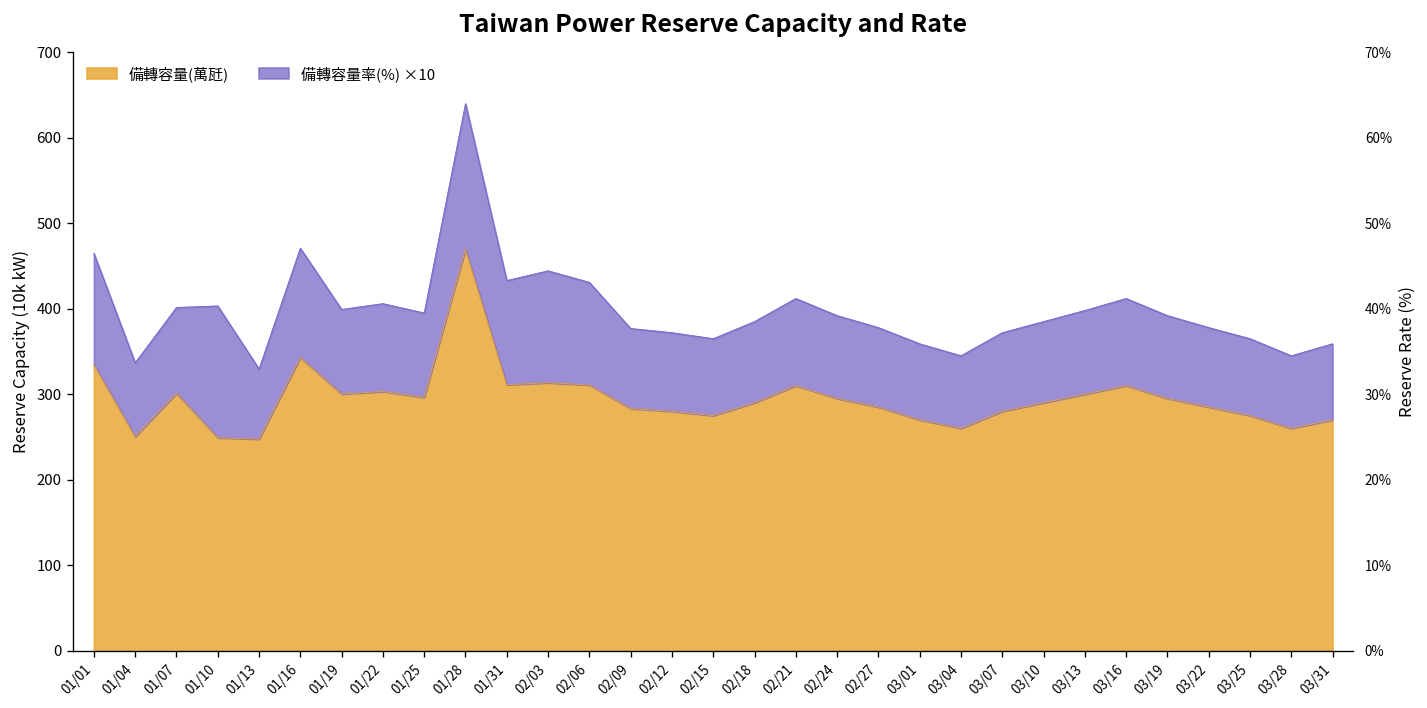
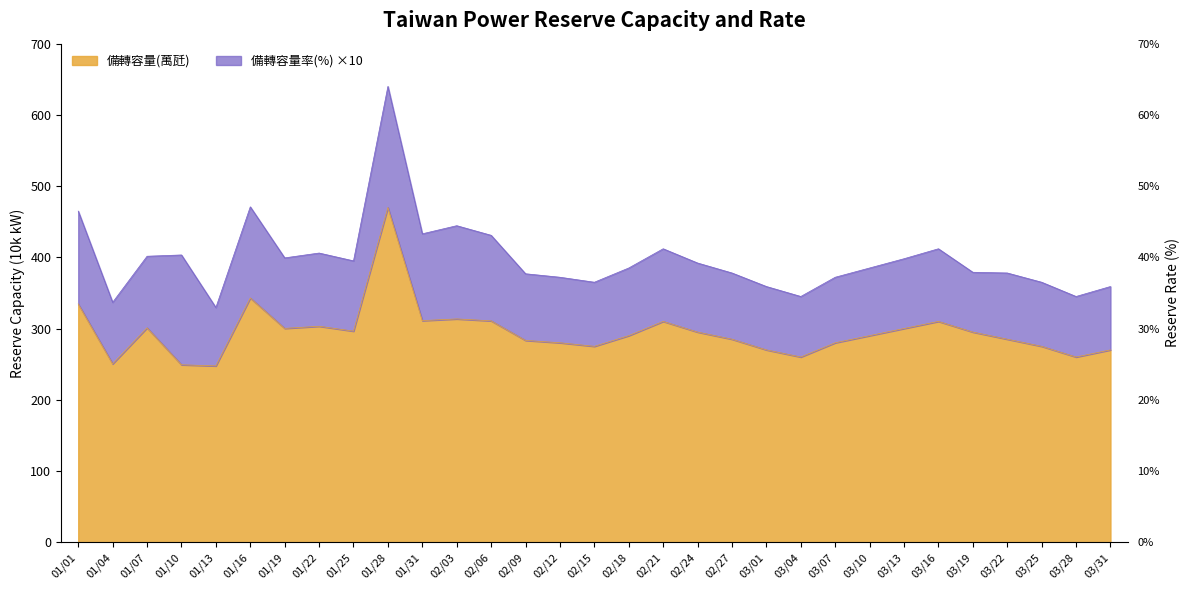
  {
    "備轉容量(萬瓩)": {
      "01/01": 330,
      "01/04": 250,
      "01/07": 300,
      "01/10": 250,
      "01/13": 250,
      "01/16": 340,
      "01/19": 300,
      "01/22": 300,
      "01/25": 300,
      "01/28": 470,
      "01/31": 310,
      "02/03": 310,
      "02/06": 310,
      "02/09": 280,
      "02/12": 280,
      "02/15": 280,
      "02/18": 290,
      "02/21": 310,
      "02/24": 300,
      "02/27": 290,
      "03/01": 270,
      "03/04": 260,
      "03/07": 280,
      "03/10": 290,
      "03/13": 300,
      "03/16": 310,
      "03/19": 300,
      "03/22": 290,
      "03/25": 280,
      "03/28": 260,
      "03/31": 270
    },
    "備轉容量率(%) ×10": {
      "01/01": 130,
      "01/04": 90,
      "01/07": 100,
      "01/10": 150,
      "01/13": 80,
      "01/16": 130,
      "01/19": 100,
      "01/22": 100,
      "01/25": 100,
      "01/28": 170,
      "01/31": 120,
      "02/03": 130,
      "02/06": 120,
      "02/09": 90,
      "02/12": 90,
      "02/15": 90,
      "02/18": 100,
      "02/21": 100,
      "02/24": 100,
      "02/27": 90,
      "03/01": 90,
      "03/04": 90,
      "03/07": 90,
      "03/10": 100,
      "03/13": 100,
      "03/16": 100,
-     "03/19": 100,
+     "03/19": 80,
      "03/22": 90,
      "03/25": 90,
      "03/28": 90,
      "03/31": 90
    }
  }
